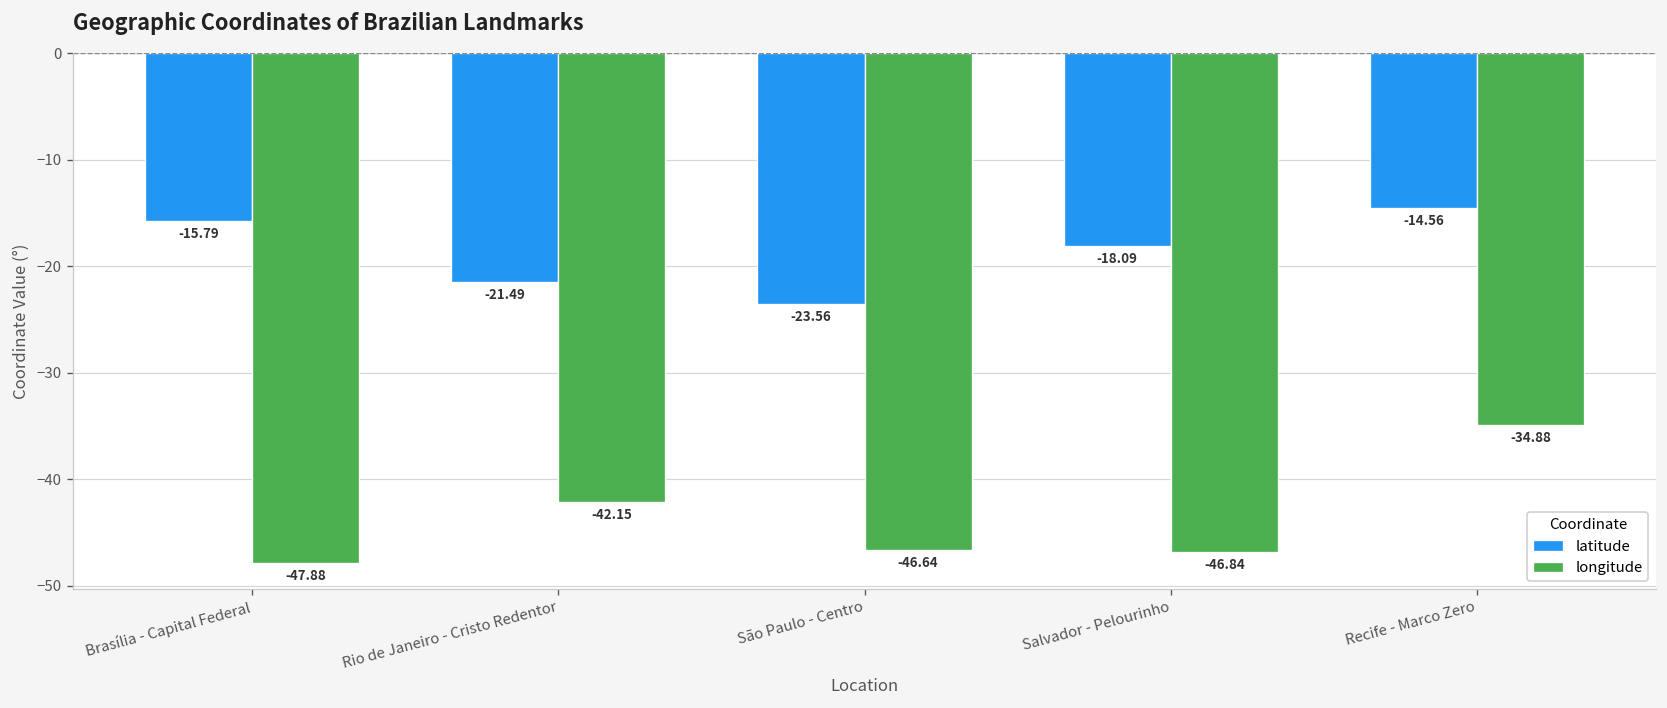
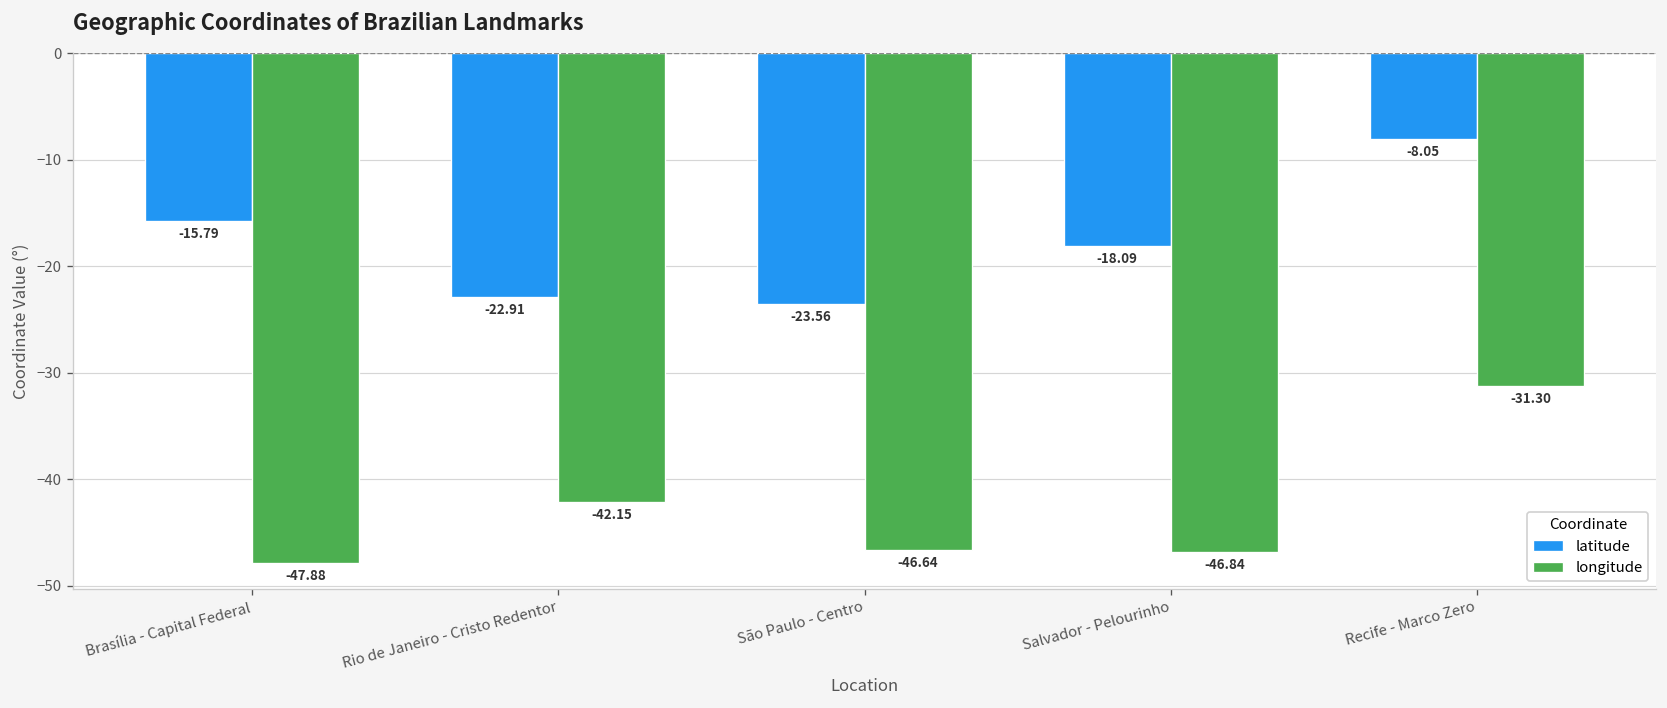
  {
    "latitude": {
      "Brasília - Capital Federal": -15.79,
-     "Rio de Janeiro - Cristo Redentor": -21.49,
+     "Rio de Janeiro - Cristo Redentor": -22.91,
      "São Paulo - Centro": -23.56,
      "Salvador - Pelourinho": -18.09,
-     "Recife - Marco Zero": -14.56
+     "Recife - Marco Zero": -8.05
    },
    "longitude": {
      "Brasília - Capital Federal": -47.88,
      "Rio de Janeiro - Cristo Redentor": -42.15,
      "São Paulo - Centro": -46.64,
      "Salvador - Pelourinho": -46.84,
-     "Recife - Marco Zero": -34.88
+     "Recife - Marco Zero": -31.30
    }
  }
